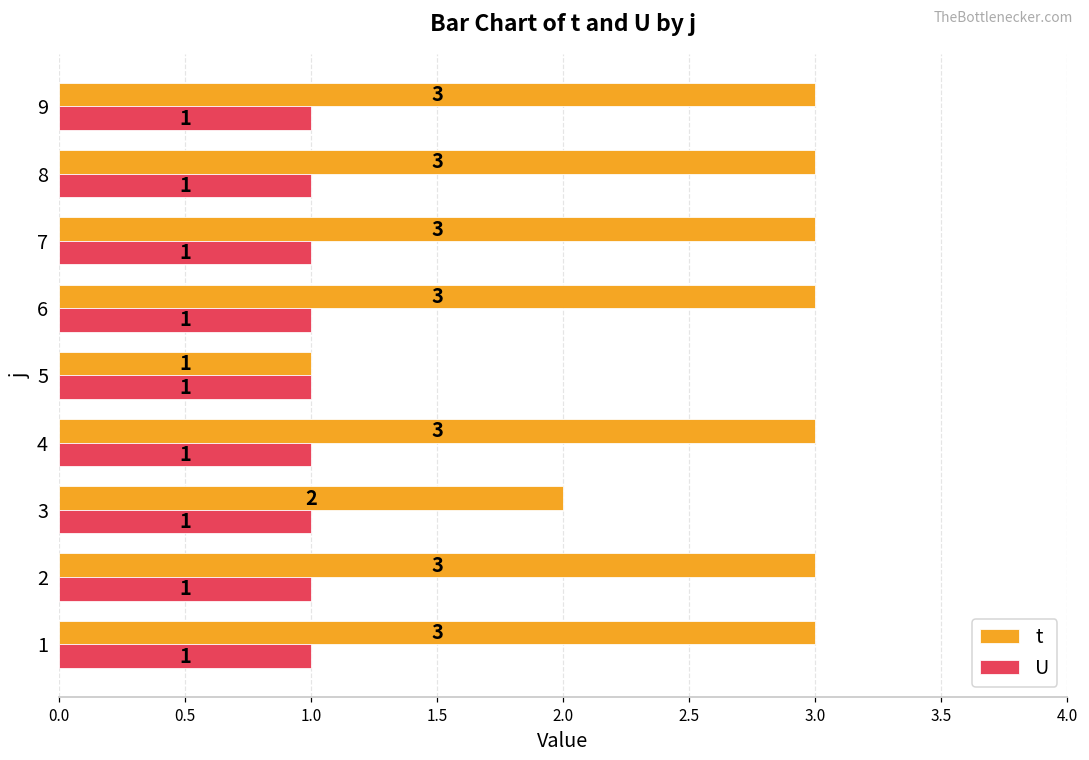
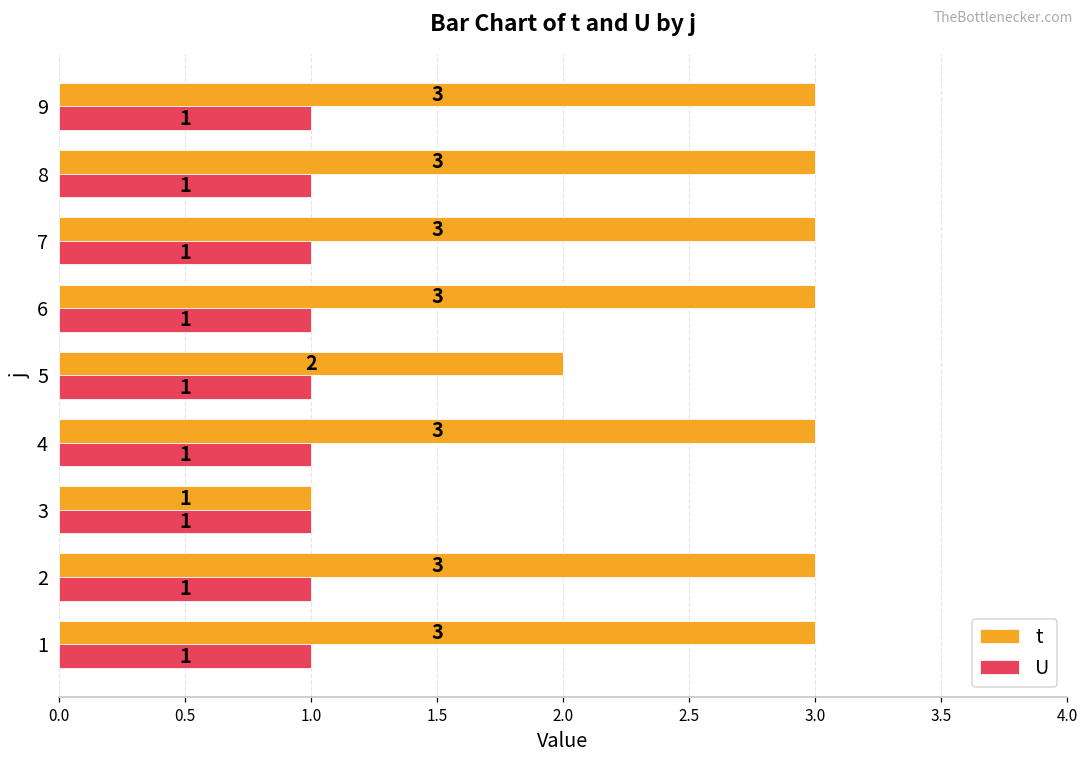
  {
    "t": {
      "9": 3,
      "8": 3,
      "7": 3,
      "6": 3,
-     "5": 1,
+     "5": 2,
      "4": 3,
-     "3": 2,
+     "3": 1,
      "2": 3,
      "1": 3
    },
    "U": {
      "9": 1,
      "8": 1,
      "7": 1,
      "6": 1,
      "5": 1,
      "4": 1,
      "3": 1,
      "2": 1,
      "1": 1
    }
  }
